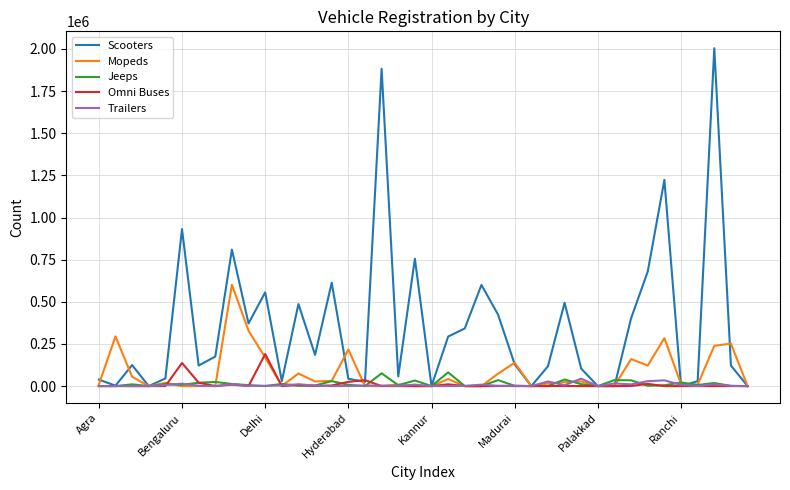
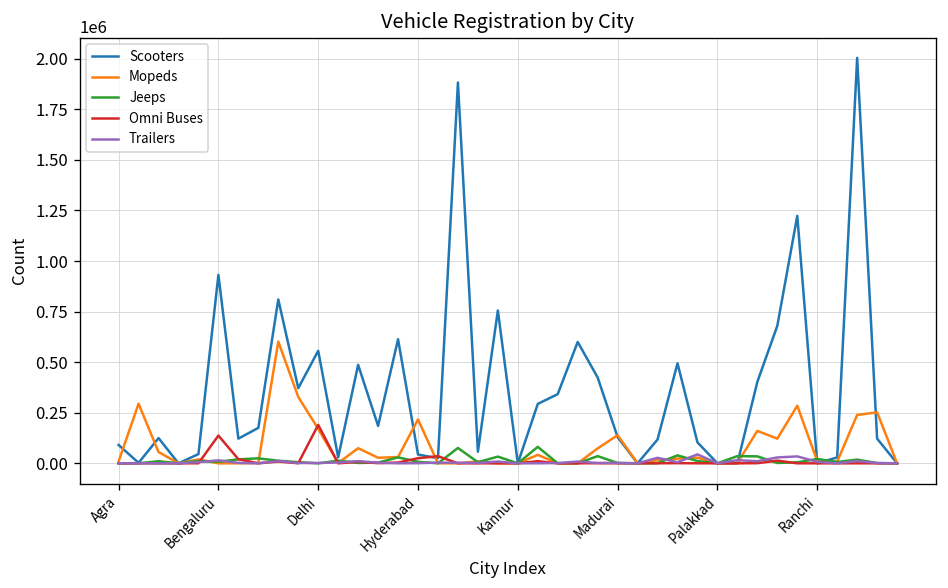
  {
    "Scooters": {
-     "Agra": 40000,
+     "Agra": 90000,
      "Bengaluru": 930000,
      "Delhi": 560000,
      "Hyderabad": 40000
    },
    "Mopeds": {
      "Delhi": 170000,
      "Hyderabad": 220000
    },
    "Omni Buses": {
      "Bengaluru": 140000,
      "Delhi": 190000,
      "Hyderabad": 30000
    }
  }
